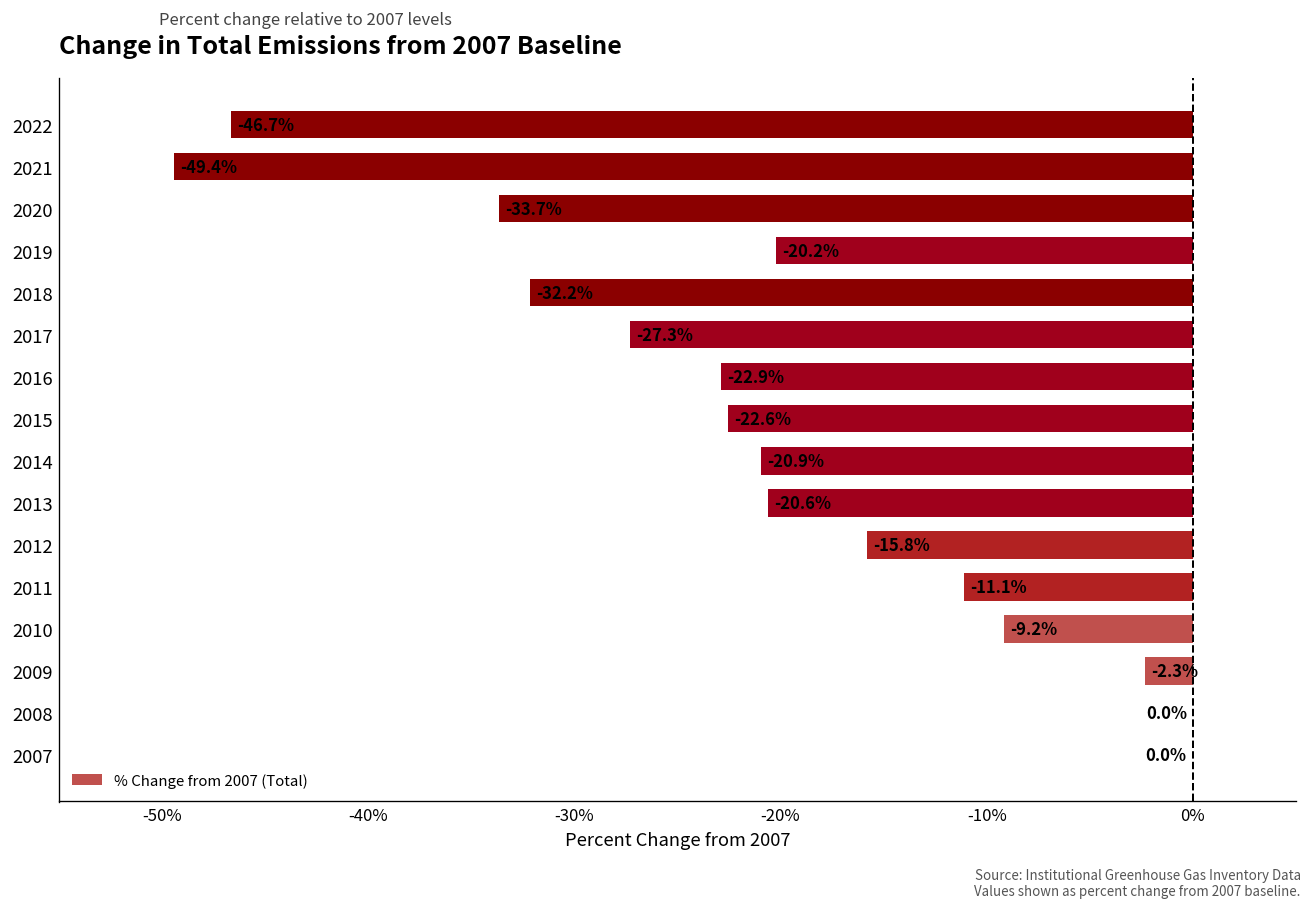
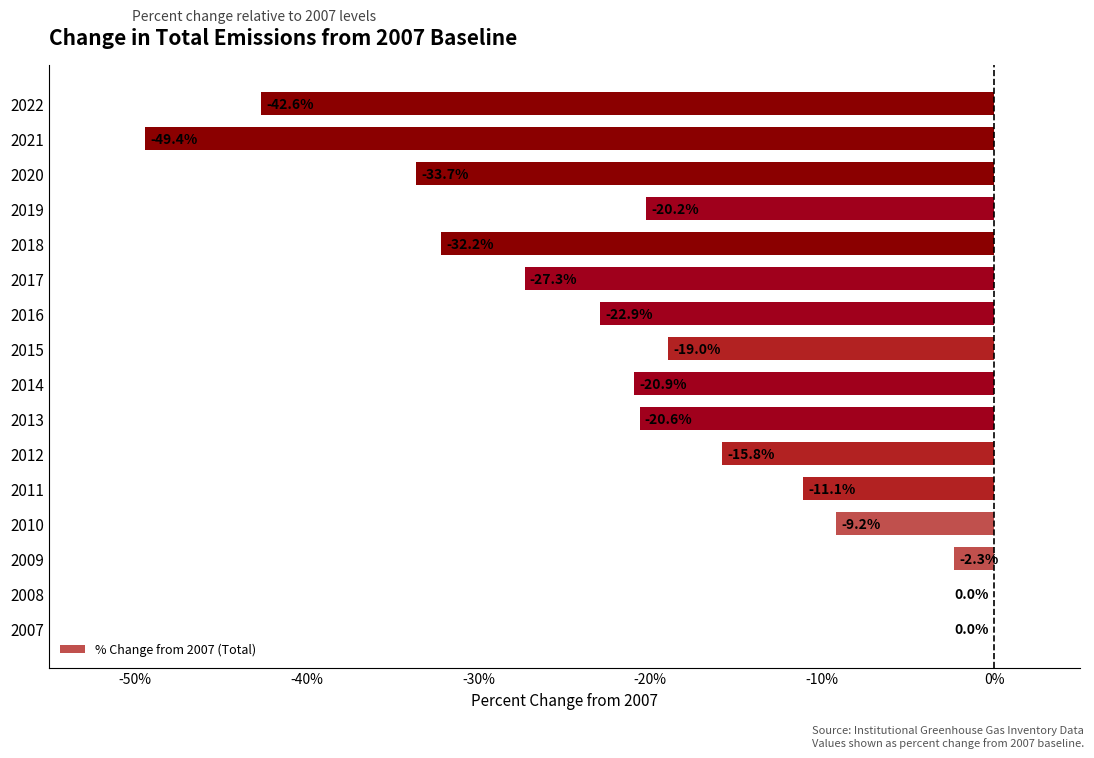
  {
-   "2022": "-46.7%",
+   "2022": "-42.6%",
    "2021": "-49.4%",
    "2020": "-33.7%",
    "2019": "-20.2%",
    "2018": "-32.2%",
    "2017": "-27.3%",
    "2016": "-22.9%",
-   "2015": "-22.6%",
+   "2015": "-19.0%",
    "2014": "-20.9%",
    "2013": "-20.6%",
    "2012": "-15.8%",
    "2011": "-11.1%",
    "2010": "-9.2%",
    "2009": "-2.3%",
    "2008": "0.0%",
    "2007": "0.0%"
  }
